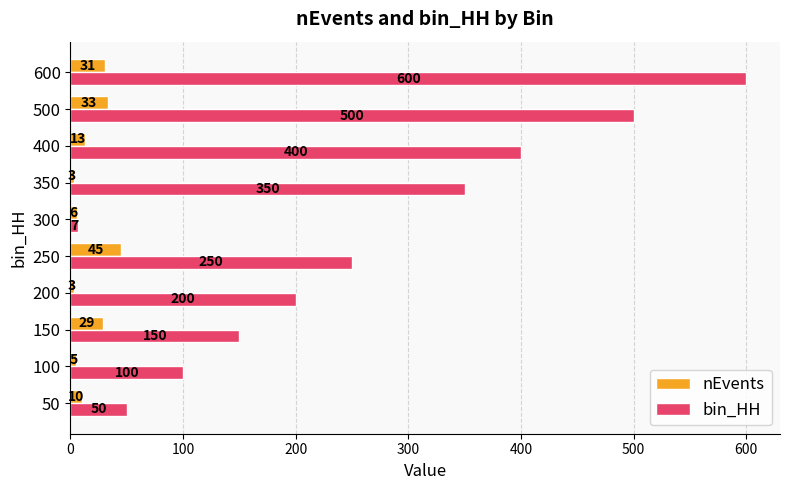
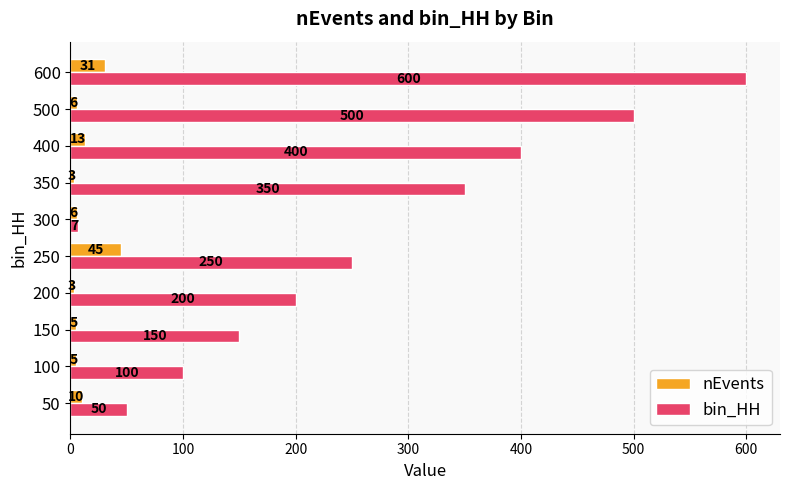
  {
    "nEvents": {
      "600": 31,
-     "500": 33,
+     "500": 6,
      "400": 13,
      "350": 3,
      "300": 6,
      "250": 45,
      "200": 3,
-     "150": 29,
+     "150": 5,
      "100": 5,
      "50": 10
    },
    "bin_HH": {
      "600": 600,
      "500": 500,
      "400": 400,
      "350": 350,
      "300": 7,
      "250": 250,
      "200": 200,
      "150": 150,
      "100": 100,
      "50": 50
    }
  }
